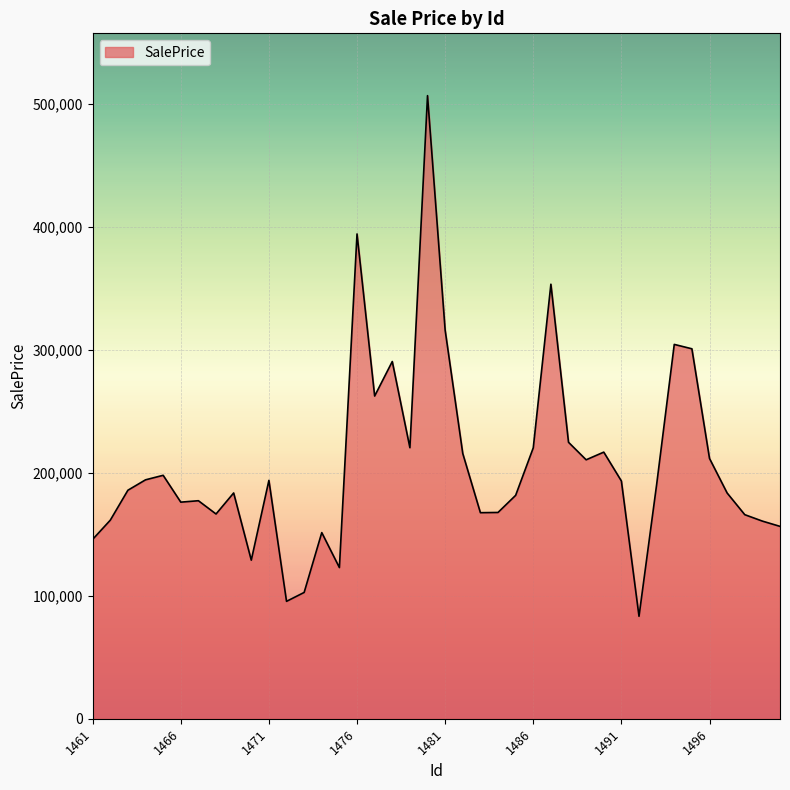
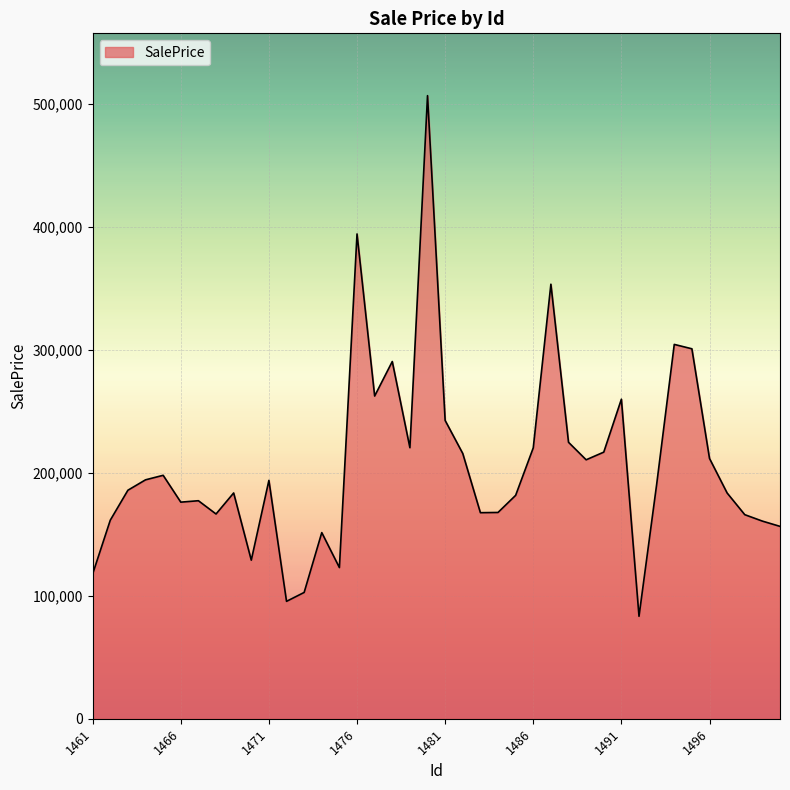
  {
-   "1461": "146,000",
+   "1461": "118,000",
    "1466": "176,000",
    "1471": "194,000",
    "1476": "394,000",
-   "1481": "316,000",
+   "1481": "242,000",
    "1486": "220,000",
-   "1491": "193,000",
+   "1491": "260,000",
    "1496": "212,000"
  }
